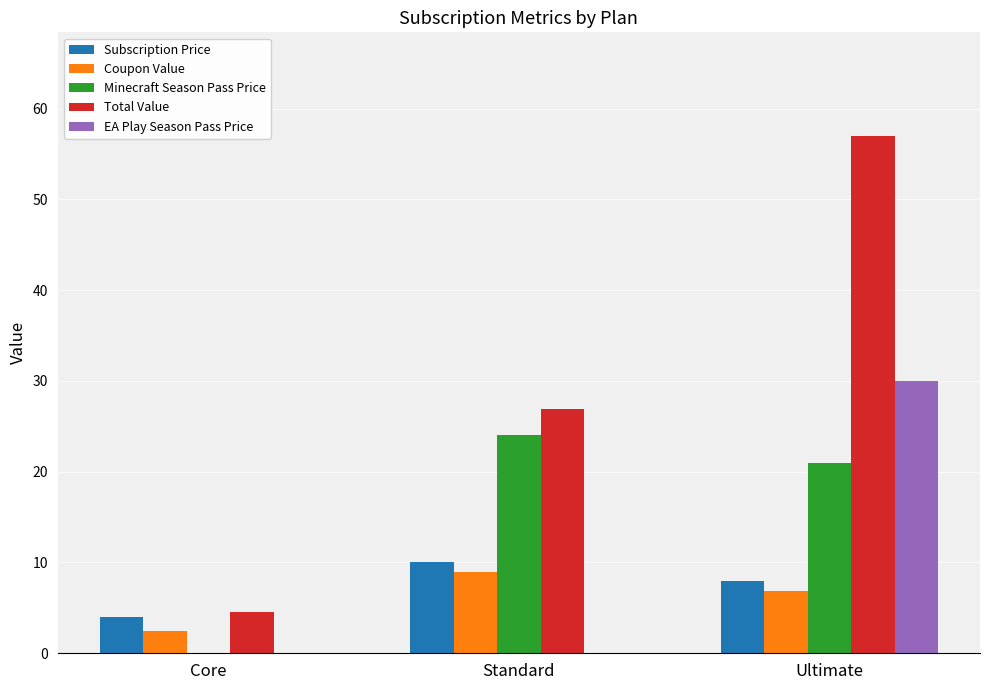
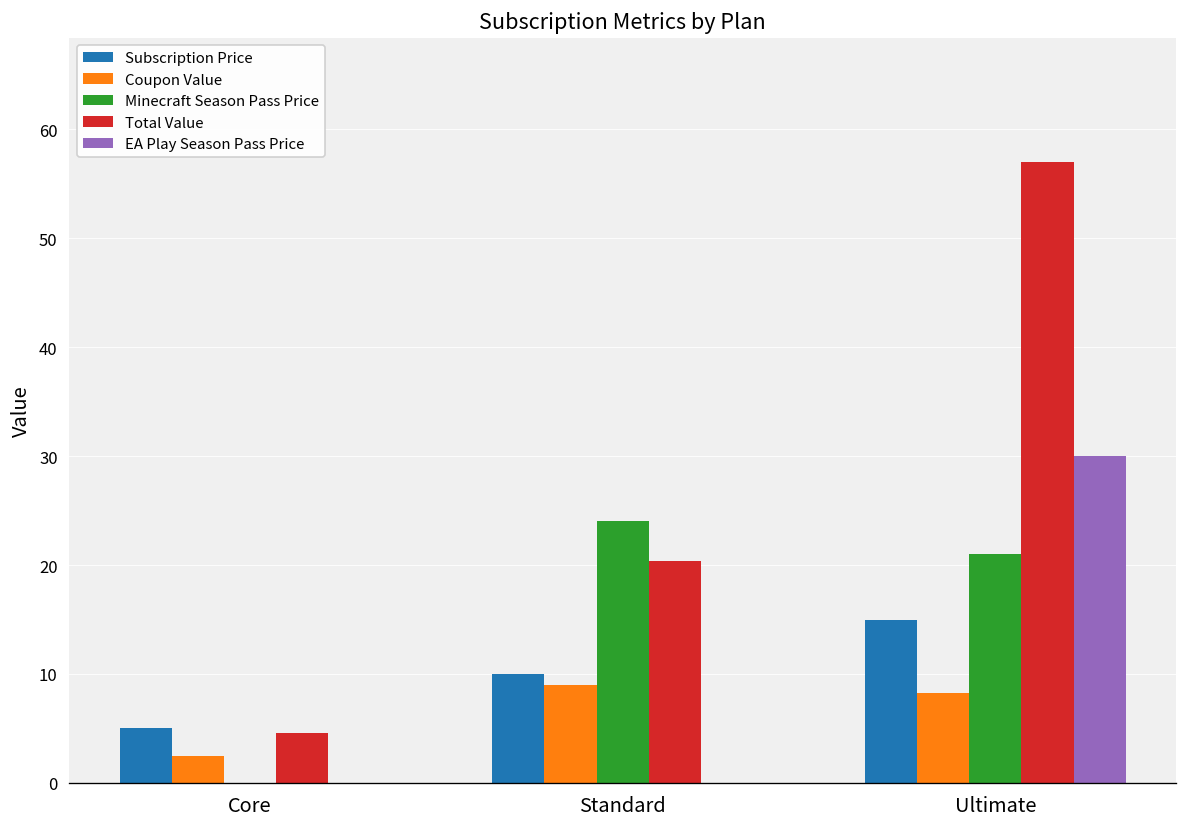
  {
    "Subscription Price": {
-     "Core": 4,
+     "Core": 5,
      "Standard": 10,
-     "Ultimate": 8
+     "Ultimate": 15
    },
    "Coupon Value": {
      "Core": 3,
      "Standard": 9,
-     "Ultimate": 7
+     "Ultimate": 8
    },
    "Minecraft Season Pass Price": {
      "Core": 0,
      "Standard": 24,
      "Ultimate": 21
    },
    "Total Value": {
      "Core": 5,
-     "Standard": 27,
+     "Standard": 20,
      "Ultimate": 57
    },
    "EA Play Season Pass Price": {
      "Core": 0,
      "Standard": 0,
      "Ultimate": 30
    }
  }
